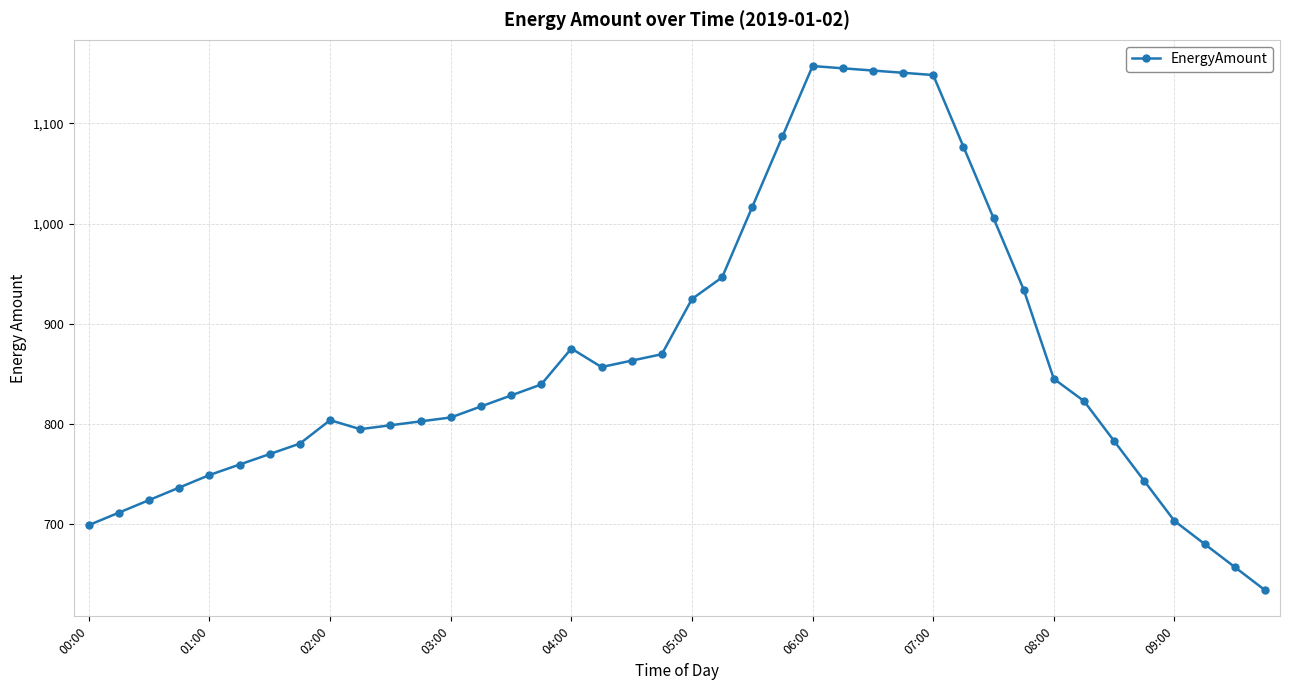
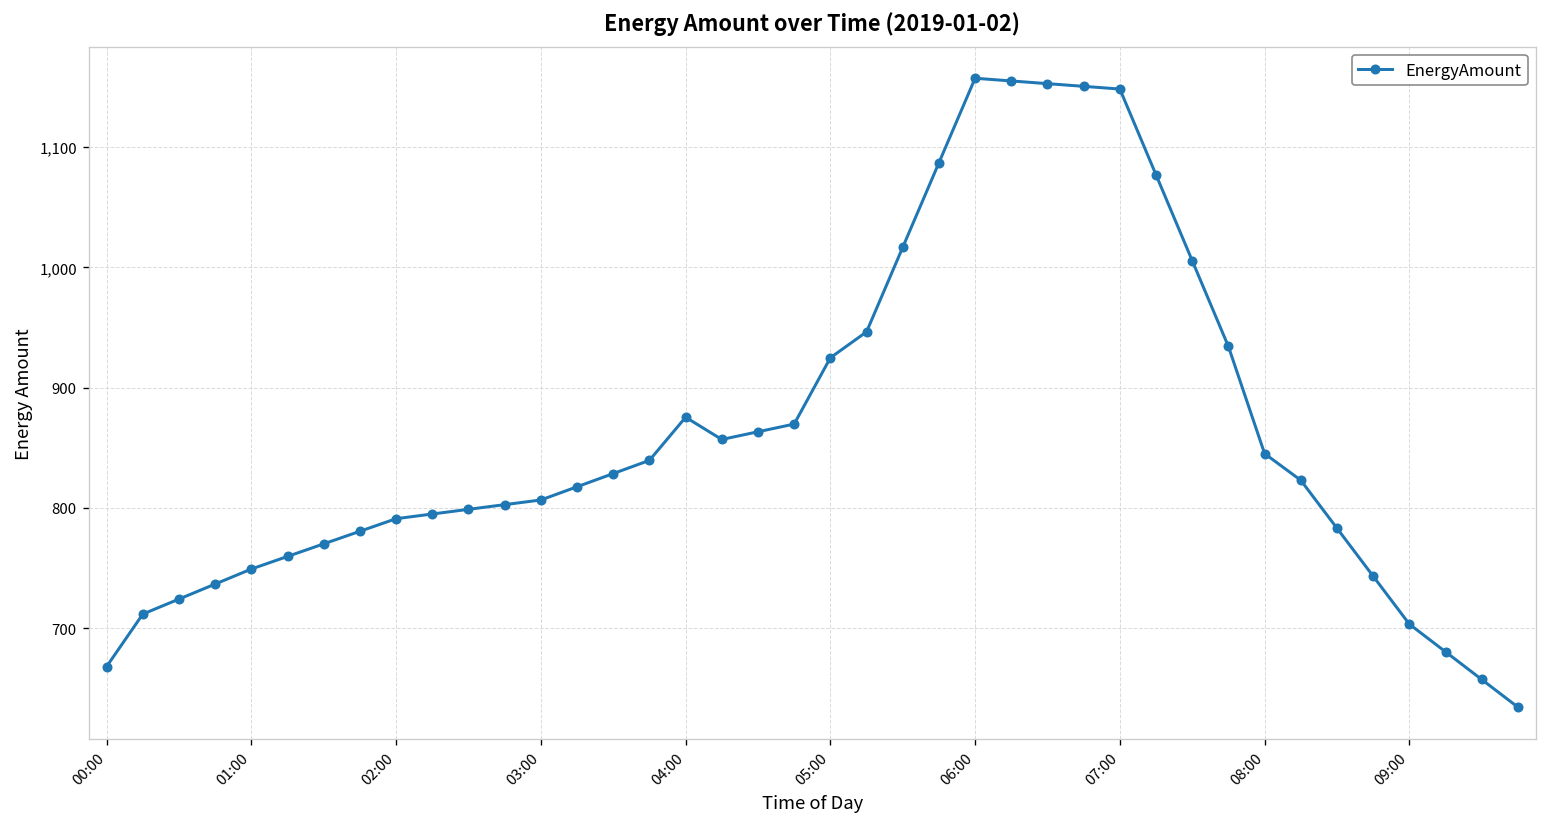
  {
-   "00:00": "699",
+   "00:00": "668",
    "01:00": "749",
-   "02:00": "804",
+   "02:00": "791",
    "03:00": "807",
    "04:00": "875",
    "05:00": "925",
    "06:00": "1,157",
    "07:00": "1,148",
    "08:00": "845",
    "09:00": "703"
  }
